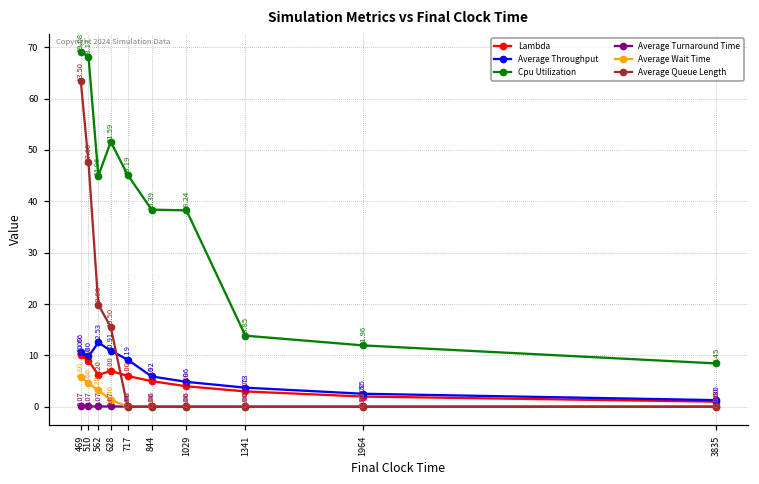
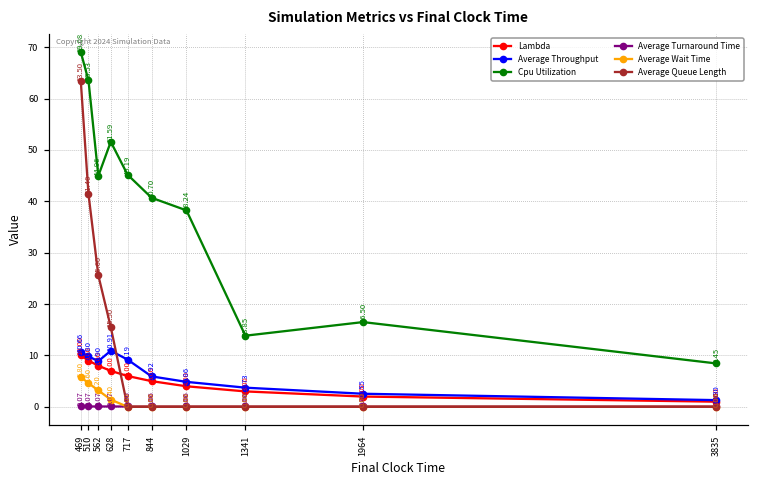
  {
    "Lambda": {
-     "562": 6.20,
+     "562": 8.00,
      "628": 7.00
    },
    "Average Throughput": {
-     "562": 12.53,
+     "562": 8.90,
      "628": 10.91,
      "717": 9.19
    },
    "Cpu Utilization": {
-     "510": 68.17,
+     "510": 63.53,
      "562": 44.96,
      "628": 51.59,
      "717": 45.19,
-     "844": 38.39,
+     "844": 40.70,
      "1029": 38.24,
      "1341": 13.85,
-     "1964": 11.96,
+     "1964": 16.50,
      "3835": 8.45
    },
    "Average Turnaround Time": {
      "469": 0.07,
      "510": 0.07
    },
    "Average Wait Time": {
      "469": 5.80,
      "510": 4.60,
      "562": 3.20
    },
    "Average Queue Length": {
      "469": 63.50,
-     "510": 47.60,
-     "562": 19.90,
+     "510": 41.40,
+     "562": 25.60,
      "628": 15.50
    }
  }
